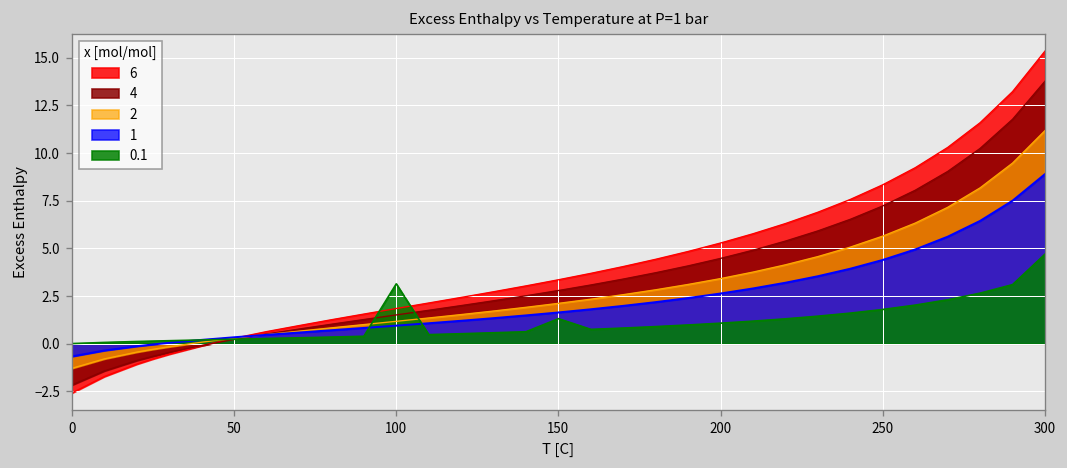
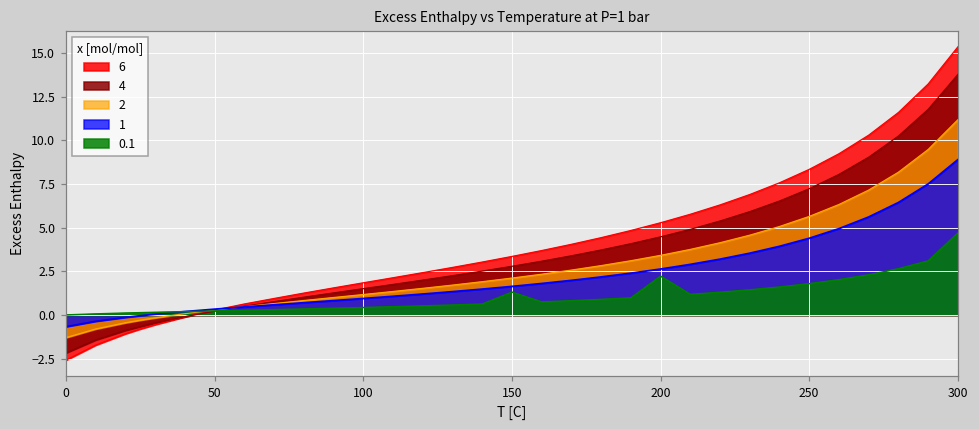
  {
    "0.1": {
-     "100": 3.1,
+     "100": 0.4,
      "150": 1.3,
-     "200": 1.1,
+     "200": 2.2,
      "250": 1.8,
      "300": 4.7
    }
  }
